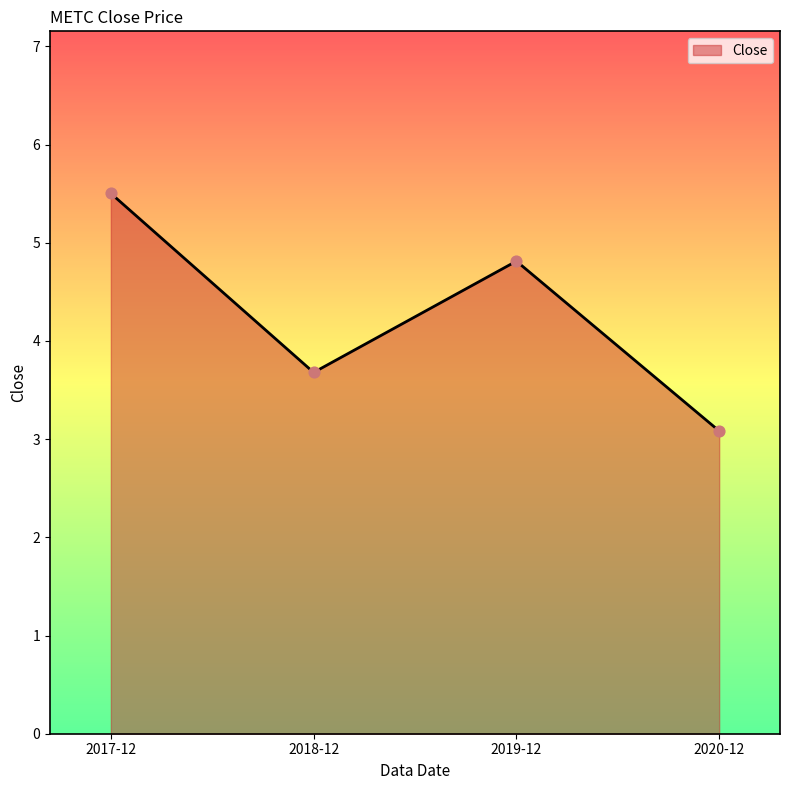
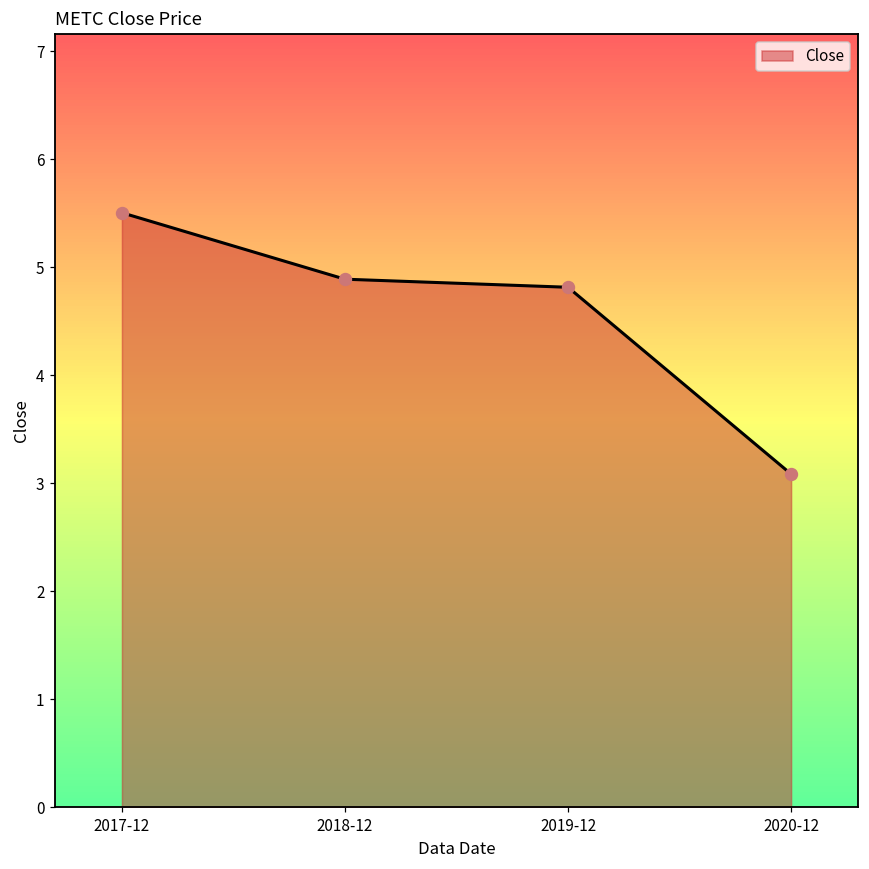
  {
    "2017-12": 5.5,
-   "2018-12": 3.7,
+   "2018-12": 4.9,
    "2019-12": 4.8,
    "2020-12": 3.1
  }
